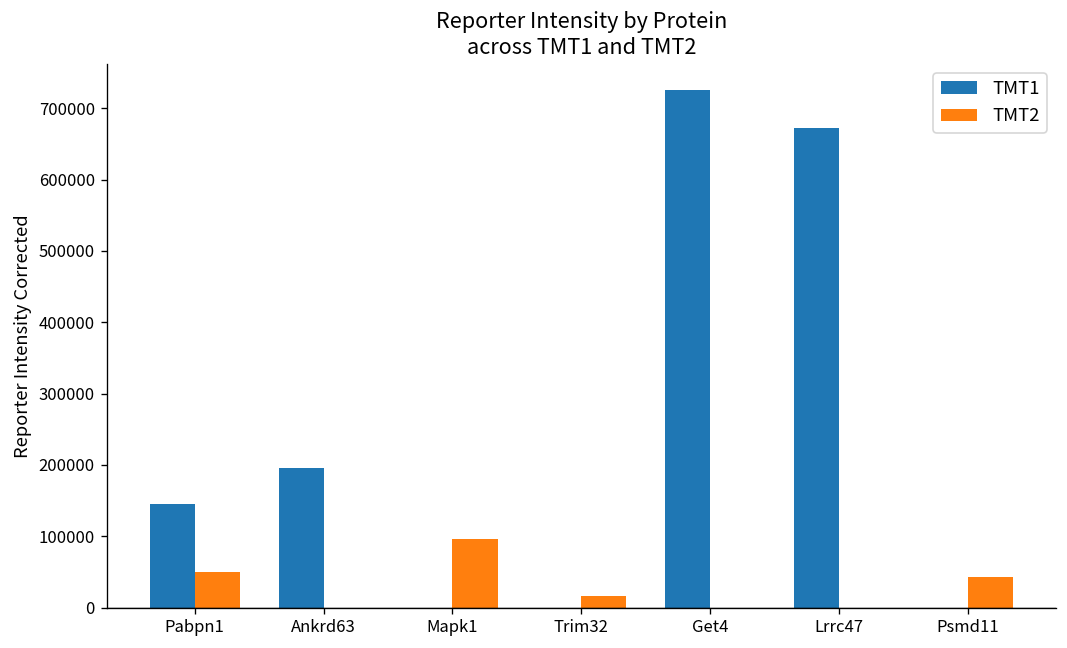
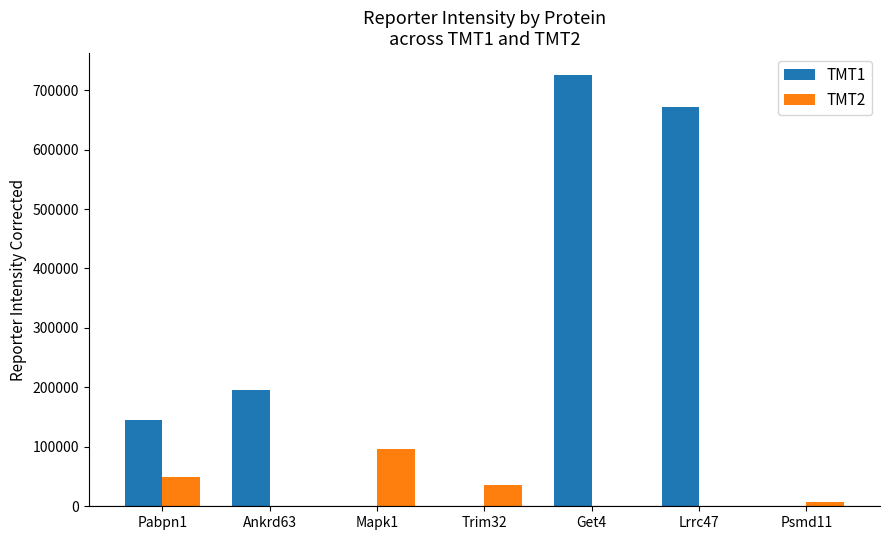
  {
    "TMT1": {
      "Pabpn1": 150000,
      "Ankrd63": 200000,
      "Mapk1": 0,
      "Trim32": 0,
      "Get4": 730000,
      "Lrrc47": 670000,
      "Psmd11": 0
    },
    "TMT2": {
      "Pabpn1": 50000,
      "Ankrd63": 0,
      "Mapk1": 100000,
-     "Trim32": 20000,
+     "Trim32": 40000,
      "Get4": 0,
      "Lrrc47": 0,
-     "Psmd11": 40000
+     "Psmd11": 10000
    }
  }
